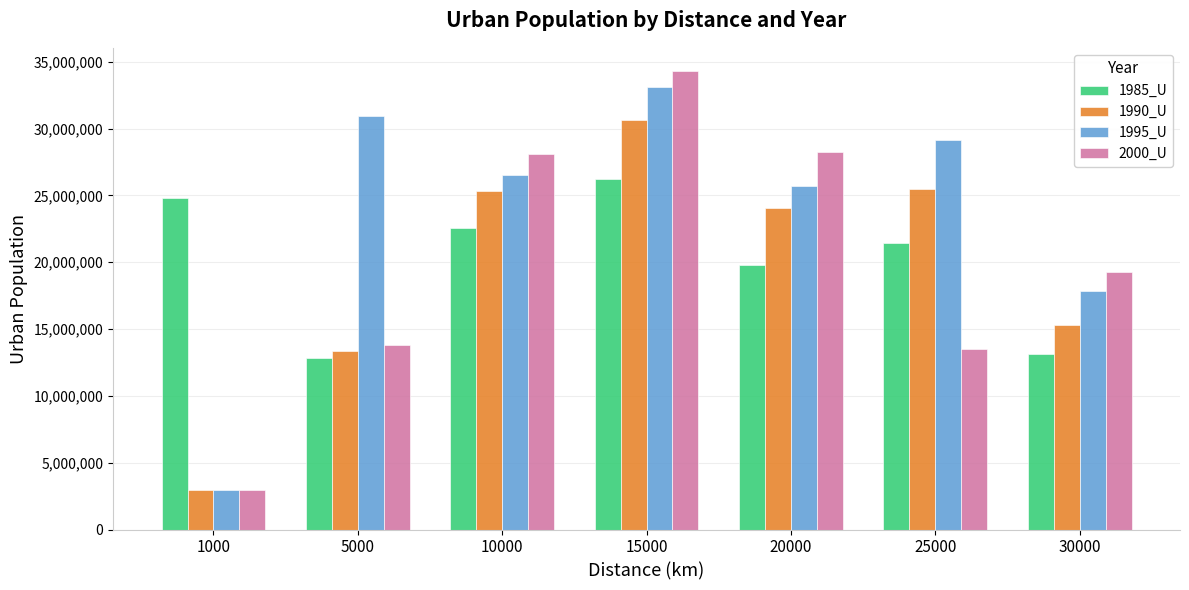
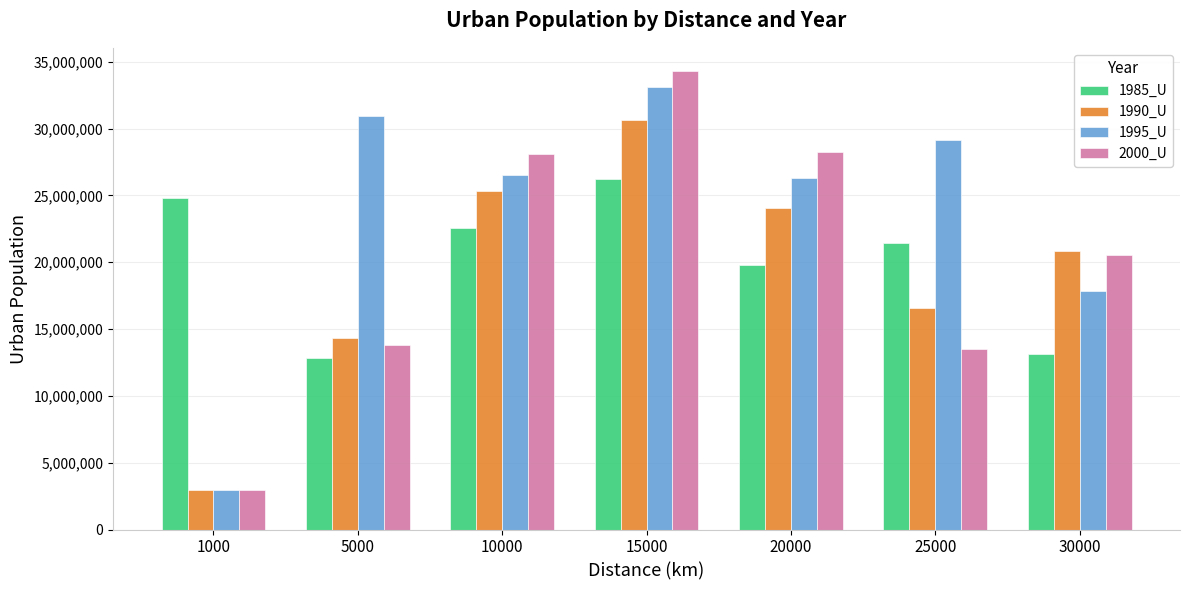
  {
    "1985_U": {
      "1000": "24,800,000",
      "5000": "12,800,000",
      "10000": "22,600,000",
      "15000": "26,200,000",
      "20000": "19,800,000",
      "25000": "21,500,000",
      "30000": "13,100,000"
    },
    "1990_U": {
      "1000": "2,900,000",
-     "5000": "13,400,000",
+     "5000": "14,300,000",
      "10000": "25,400,000",
      "15000": "30,600,000",
      "20000": "24,000,000",
-     "25000": "25,500,000",
-     "30000": "15,300,000"
+     "25000": "16,600,000",
+     "30000": "20,900,000"
    },
    "1995_U": {
      "1000": "3,000,000",
      "5000": "30,900,000",
      "10000": "26,500,000",
      "15000": "33,100,000",
-     "20000": "25,700,000",
+     "20000": "26,300,000",
      "25000": "29,200,000",
      "30000": "17,900,000"
    },
    "2000_U": {
      "1000": "3,000,000",
      "5000": "13,800,000",
      "10000": "28,100,000",
      "15000": "34,300,000",
      "20000": "28,300,000",
      "25000": "13,500,000",
-     "30000": "19,300,000"
+     "30000": "20,500,000"
    }
  }
